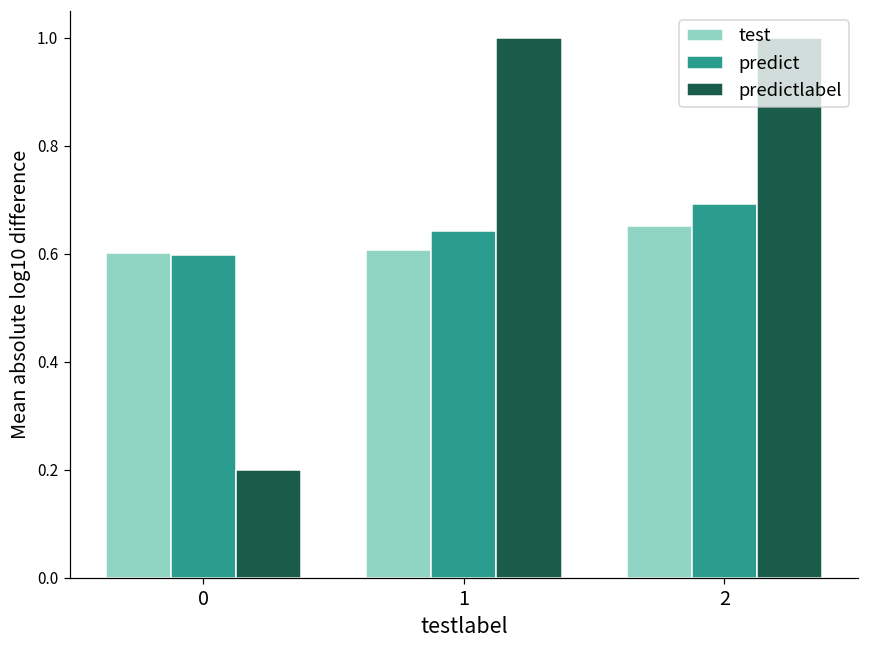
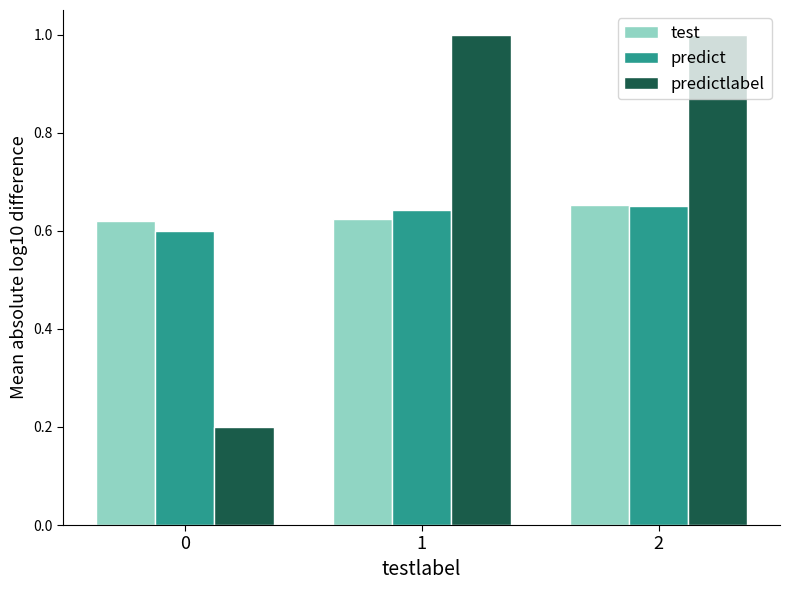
  {
    "test": {
-     "0": 0.60,
-     "1": 0.61,
+     "0": 0.62,
+     "1": 0.62,
      "2": 0.65
    },
    "predict": {
      "0": 0.60,
      "1": 0.64,
-     "2": 0.69
+     "2": 0.65
    },
    "predictlabel": {
      "0": 0.20,
      "1": 1.00
    }
  }
